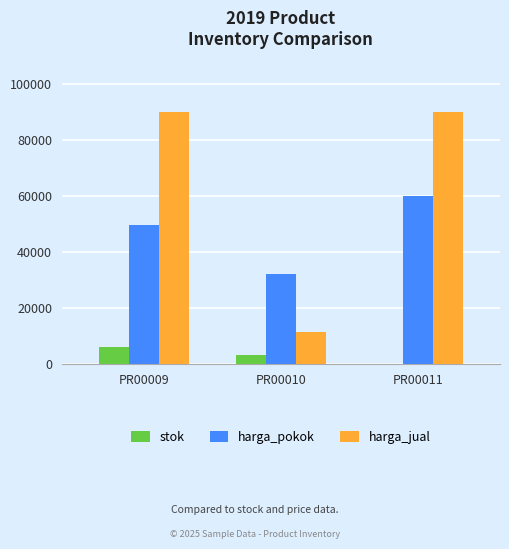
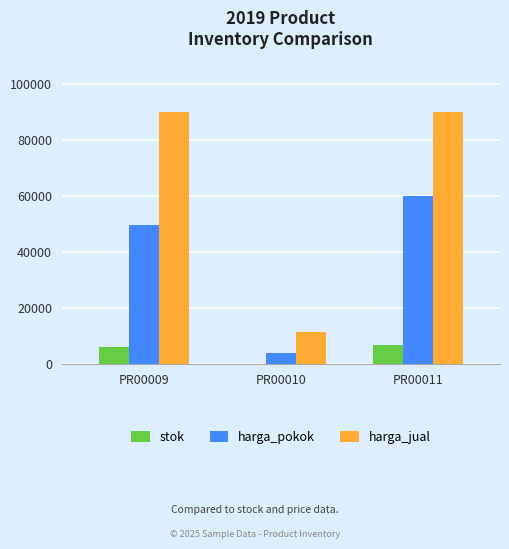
  {
    "stok": {
      "PR00009": 6000,
-     "PR00010": 3000,
-     "PR00011": 0
+     "PR00010": 0,
+     "PR00011": 7000
    },
    "harga_pokok": {
      "PR00009": 49000,
-     "PR00010": 32000,
+     "PR00010": 4000,
      "PR00011": 60000
    },
    "harga_jual": {
      "PR00009": 90000,
      "PR00010": 11000,
      "PR00011": 90000
    }
  }
